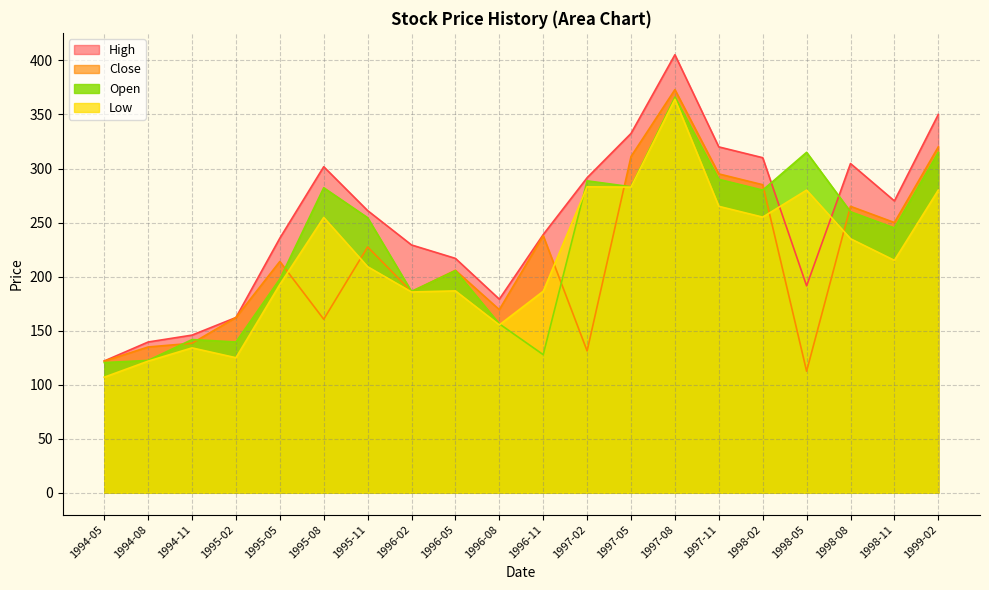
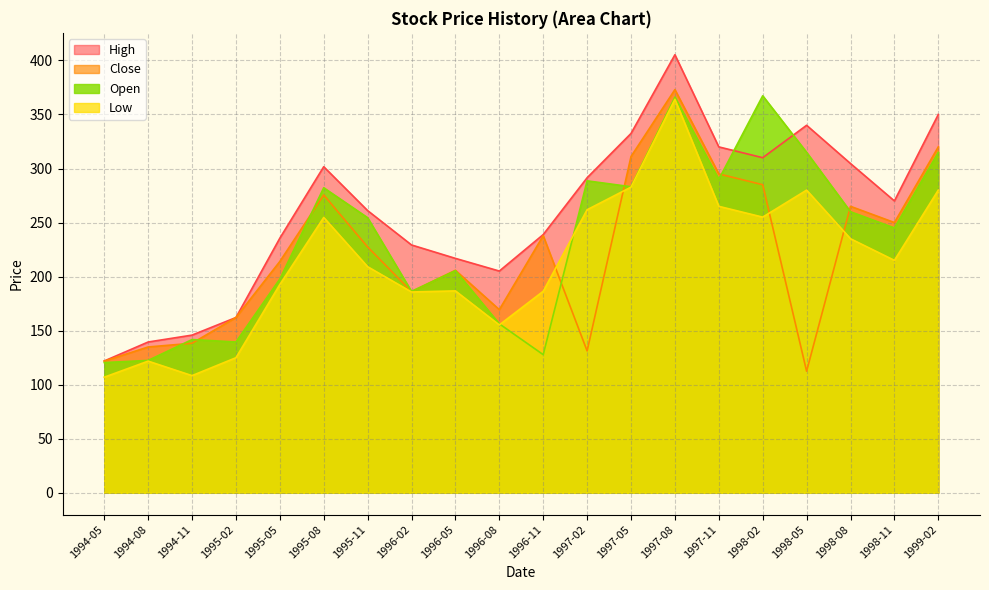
  {
    "High": {
      "1994-08": 139,
      "1994-11": 146,
      "1995-05": 236,
      "1995-08": 302,
      "1995-11": 261,
      "1996-02": 229,
      "1996-05": 217,
-     "1996-08": 179,
+     "1996-08": 205,
      "1997-02": 291,
      "1997-05": 332,
      "1997-08": 405,
      "1997-11": 320,
      "1998-02": 310,
-     "1998-05": 191,
+     "1998-05": 340,
      "1998-08": 305,
      "1998-11": 270,
      "1999-02": 350
    },
    "Close": {
      "1994-08": 135,
      "1994-11": 138,
      "1995-05": 214,
-     "1995-08": 161,
+     "1995-08": 276,
      "1995-11": 227,
      "1996-08": 169,
      "1997-02": 131,
      "1997-05": 311,
      "1997-08": 373,
      "1997-11": 295,
      "1998-02": 285,
      "1998-05": 112,
      "1998-08": 265,
      "1998-11": 250,
      "1999-02": 320
    },
    "Open": {
      "1994-11": 142,
      "1995-02": 139,
      "1995-05": 198,
      "1995-08": 282,
      "1995-11": 254,
      "1996-11": 128,
      "1997-02": 289,
      "1997-11": 290,
-     "1998-02": 280,
+     "1998-02": 367,
      "1998-05": 315,
      "1998-08": 260,
      "1998-11": 245,
      "1999-02": 315
    },
    "Low": {
      "1994-05": 107,
-     "1994-11": 134,
+     "1994-11": 108,
      "1995-02": 125,
      "1995-05": 193,
      "1995-08": 255,
      "1995-11": 209,
      "1996-05": 187,
      "1996-11": 186,
-     "1997-02": 283,
+     "1997-02": 262,
      "1997-11": 265,
      "1998-02": 255,
      "1998-05": 280,
      "1998-08": 235,
      "1998-11": 215,
      "1999-02": 280
    }
  }
